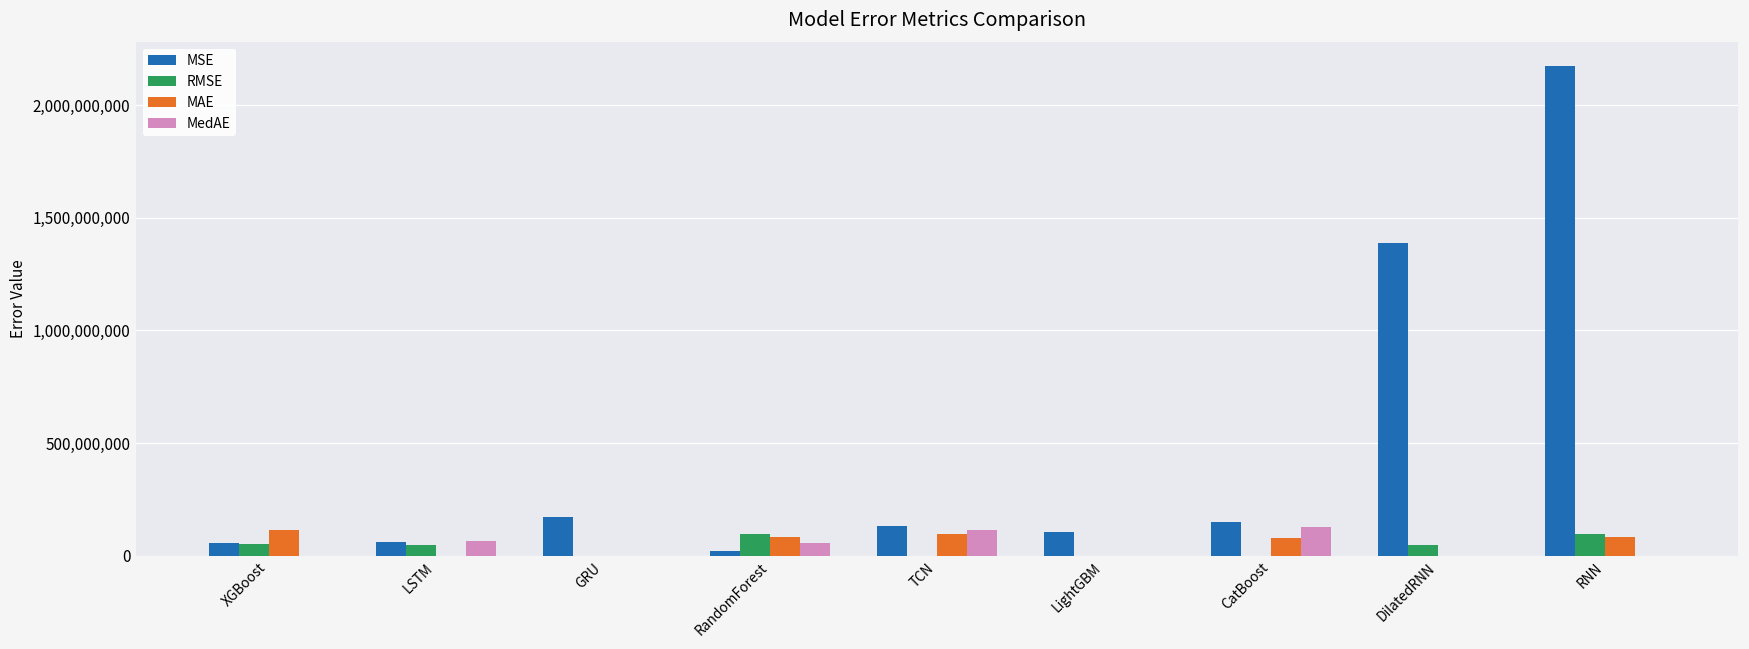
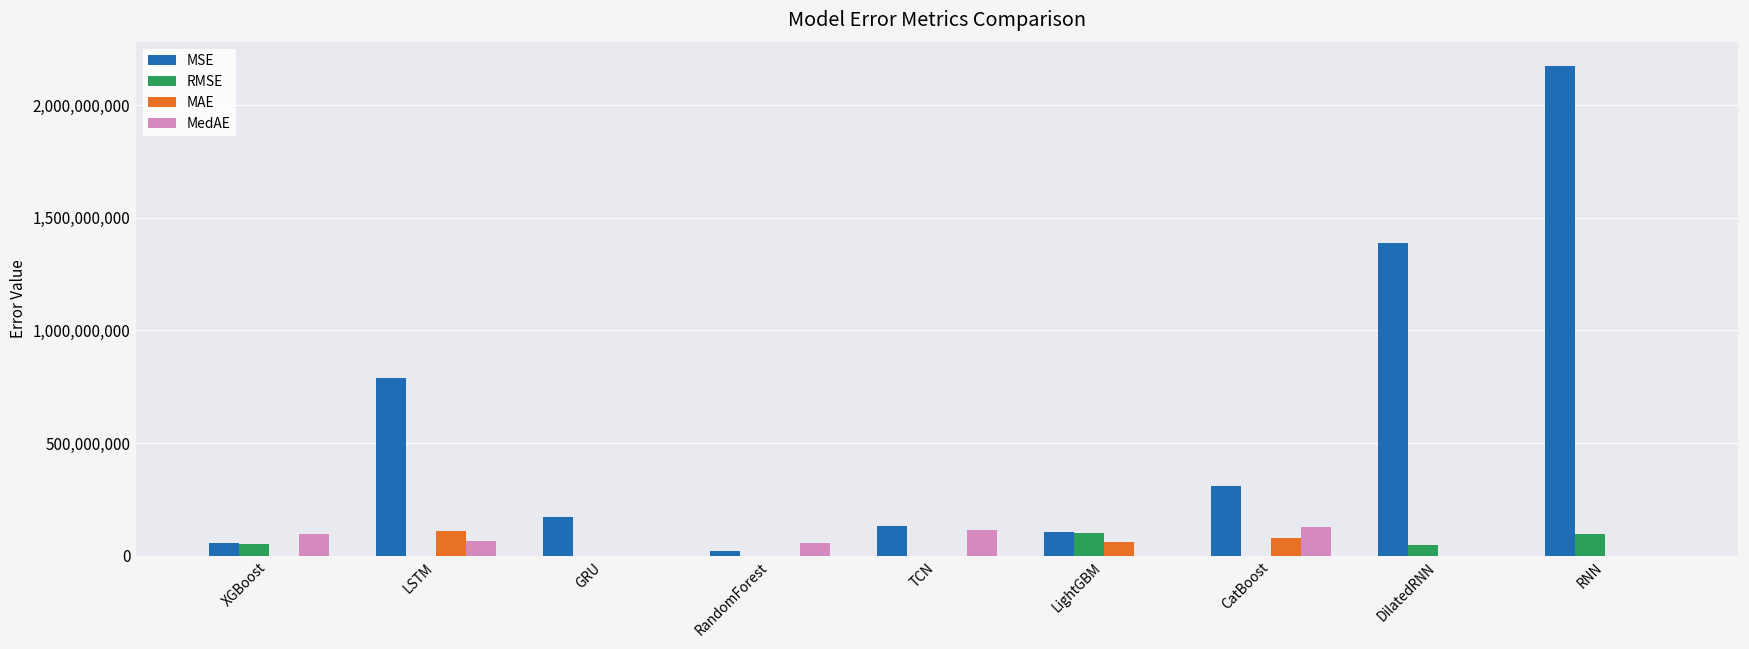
  {
    "MSE": {
      "XGBoost": "60,000,000",
-     "LSTM": "60,000,000",
+     "LSTM": "790,000,000",
      "GRU": "170,000,000",
      "RandomForest": "20,000,000",
      "TCN": "130,000,000",
      "LightGBM": "110,000,000",
-     "CatBoost": "150,000,000",
+     "CatBoost": "310,000,000",
      "DilatedRNN": "1,390,000,000",
      "RNN": "2,170,000,000"
    },
    "RMSE": {
      "XGBoost": "50,000,000",
-     "LSTM": "50,000,000",
-     "RandomForest": "90,000,000",
-     "LightGBM": "0",
+     "LSTM": "0",
+     "RandomForest": "0",
+     "LightGBM": "100,000,000",
      "DilatedRNN": "50,000,000",
      "RNN": "100,000,000"
    },
    "MAE": {
-     "XGBoost": "110,000,000",
-     "LSTM": "0",
-     "RandomForest": "80,000,000",
-     "TCN": "100,000,000",
-     "LightGBM": "0",
+     "XGBoost": "0",
+     "LSTM": "110,000,000",
+     "RandomForest": "0",
+     "TCN": "0",
+     "LightGBM": "60,000,000",
      "CatBoost": "80,000,000",
-     "RNN": "80,000,000"
+     "RNN": "0"
    },
    "MedAE": {
-     "XGBoost": "0",
+     "XGBoost": "100,000,000",
      "LSTM": "70,000,000",
      "RandomForest": "60,000,000",
      "TCN": "120,000,000",
      "CatBoost": "130,000,000"
    }
  }
